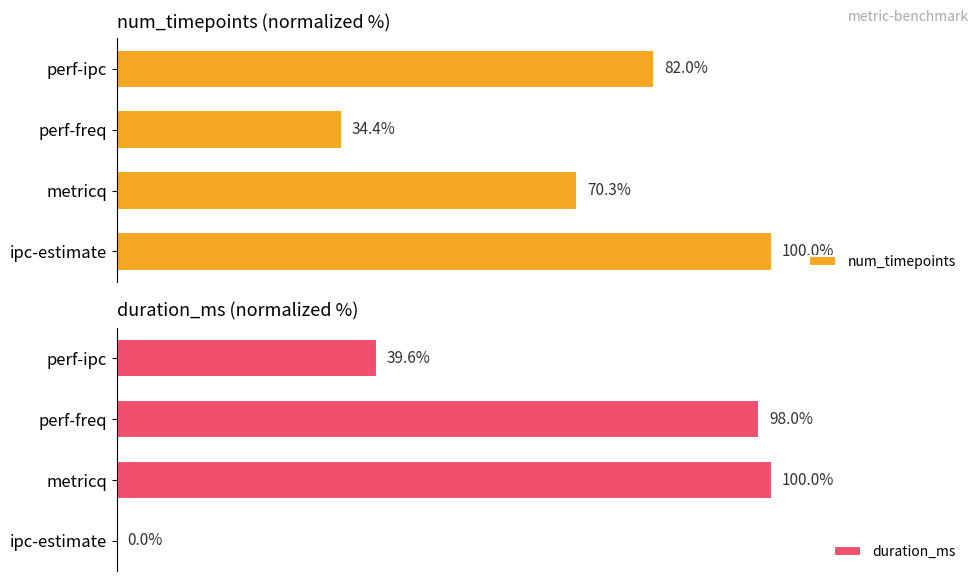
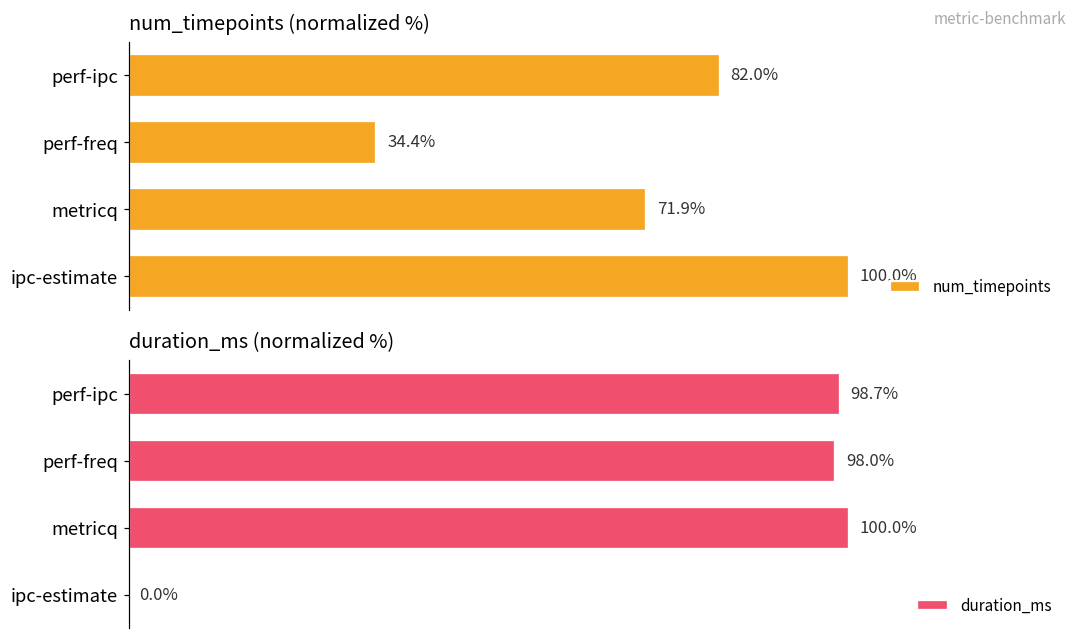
  {
    "num_timepoints (normalized %)": {
      "perf-ipc": "82.0%",
      "perf-freq": "34.4%",
-     "metricq": "70.3%",
+     "metricq": "71.9%",
      "ipc-estimate": "100.0%"
    },
    "duration_ms (normalized %)": {
-     "perf-ipc": "39.6%",
+     "perf-ipc": "98.7%",
      "perf-freq": "98.0%",
      "metricq": "100.0%",
      "ipc-estimate": "0.0%"
    }
  }
